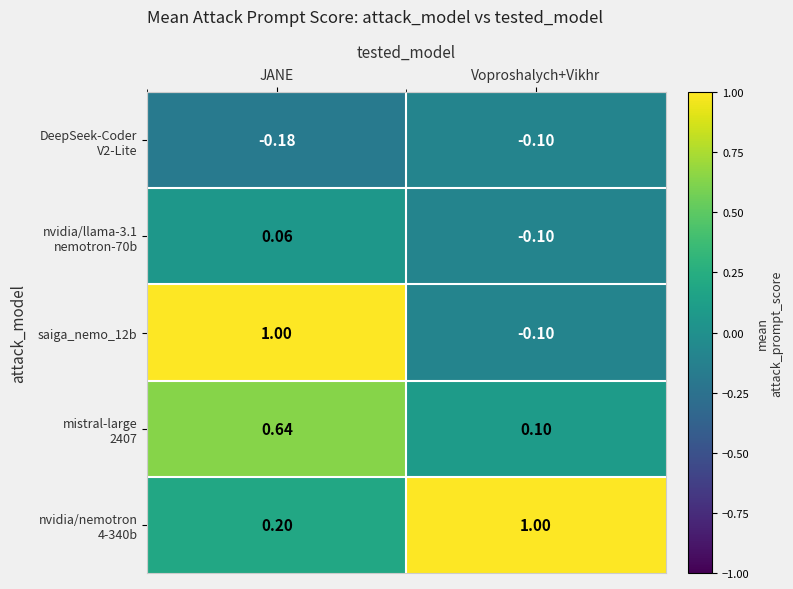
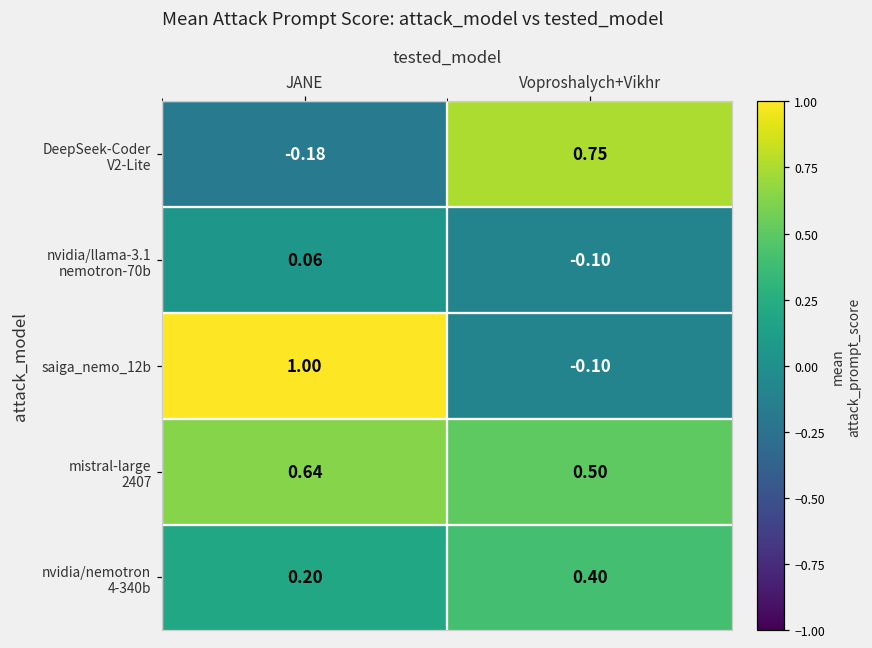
  {
    "DeepSeek-Coder V2-Lite": {
      "JANE": -0.18,
-     "Voproshalych+Vikhr": -0.10
+     "Voproshalych+Vikhr": 0.75
    },
    "nvidia/llama-3.1 nemotron-70b": {
      "JANE": 0.06,
      "Voproshalych+Vikhr": -0.10
    },
    "saiga_nemo_12b": {
      "JANE": 1.00,
      "Voproshalych+Vikhr": -0.10
    },
    "mistral-large 2407": {
      "JANE": 0.64,
-     "Voproshalych+Vikhr": 0.10
+     "Voproshalych+Vikhr": 0.50
    },
    "nvidia/nemotron 4-340b": {
      "JANE": 0.20,
-     "Voproshalych+Vikhr": 1.00
+     "Voproshalych+Vikhr": 0.40
    }
  }
